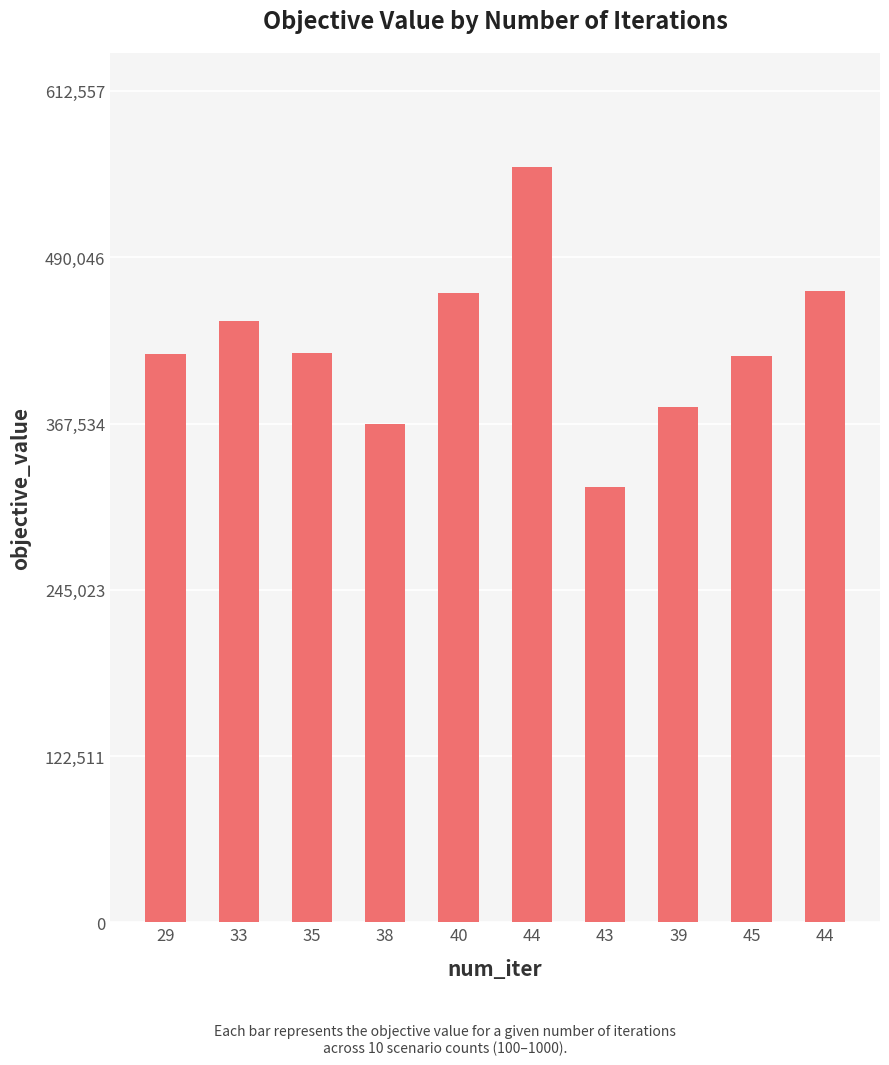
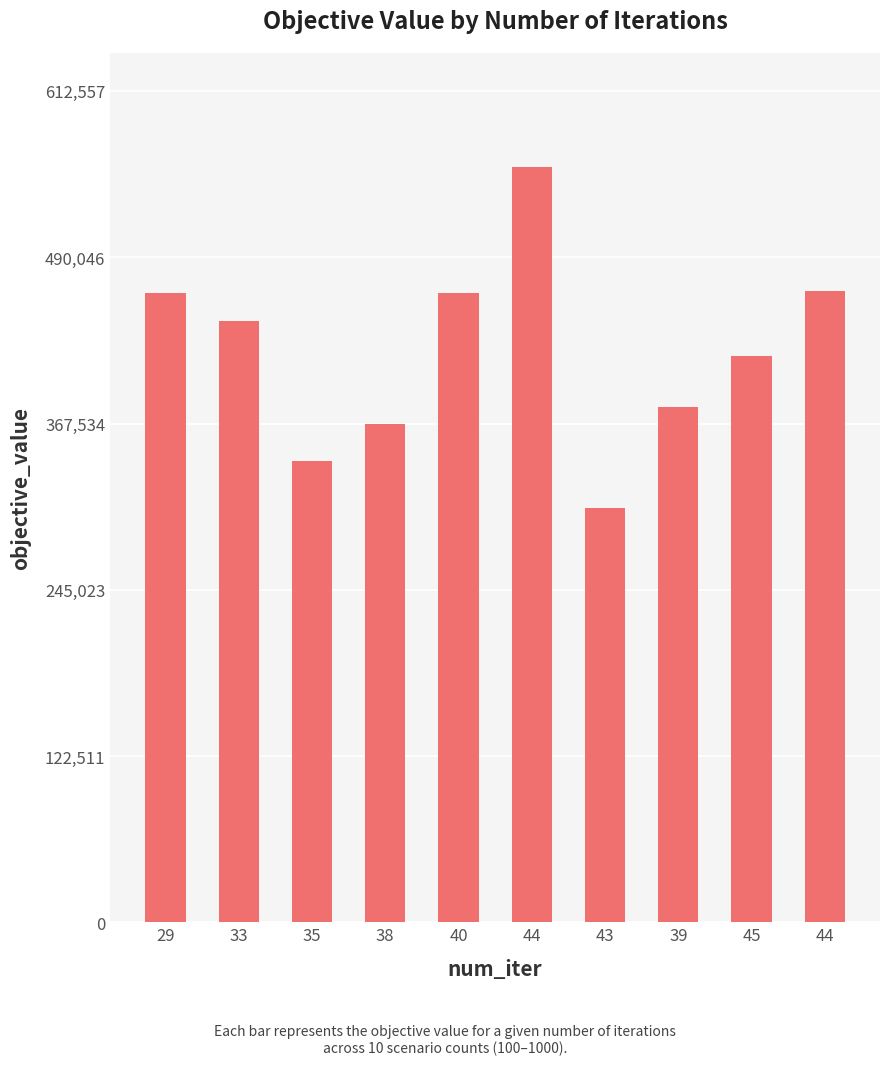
  {
-   "29": "419,000",
+   "29": "464,000",
    "33": "443,000",
-   "35": "420,000",
+   "35": "340,000",
    "38": "367,000",
    "40": "464,000",
-   "43": "321,000",
+   "43": "305,000",
    "39": "379,000",
    "45": "417,000"
  }
